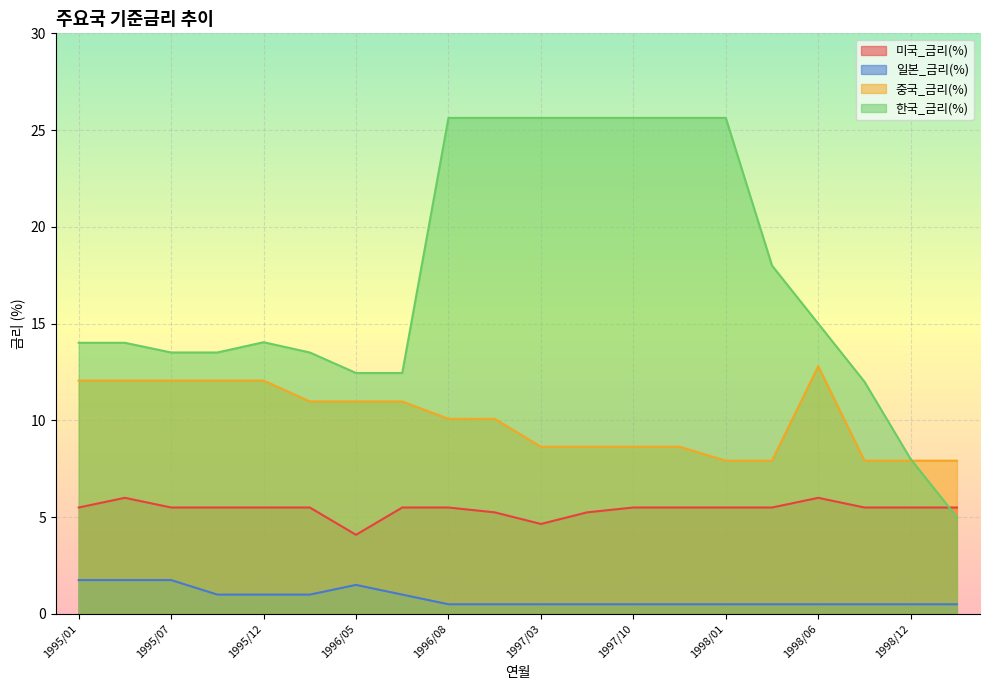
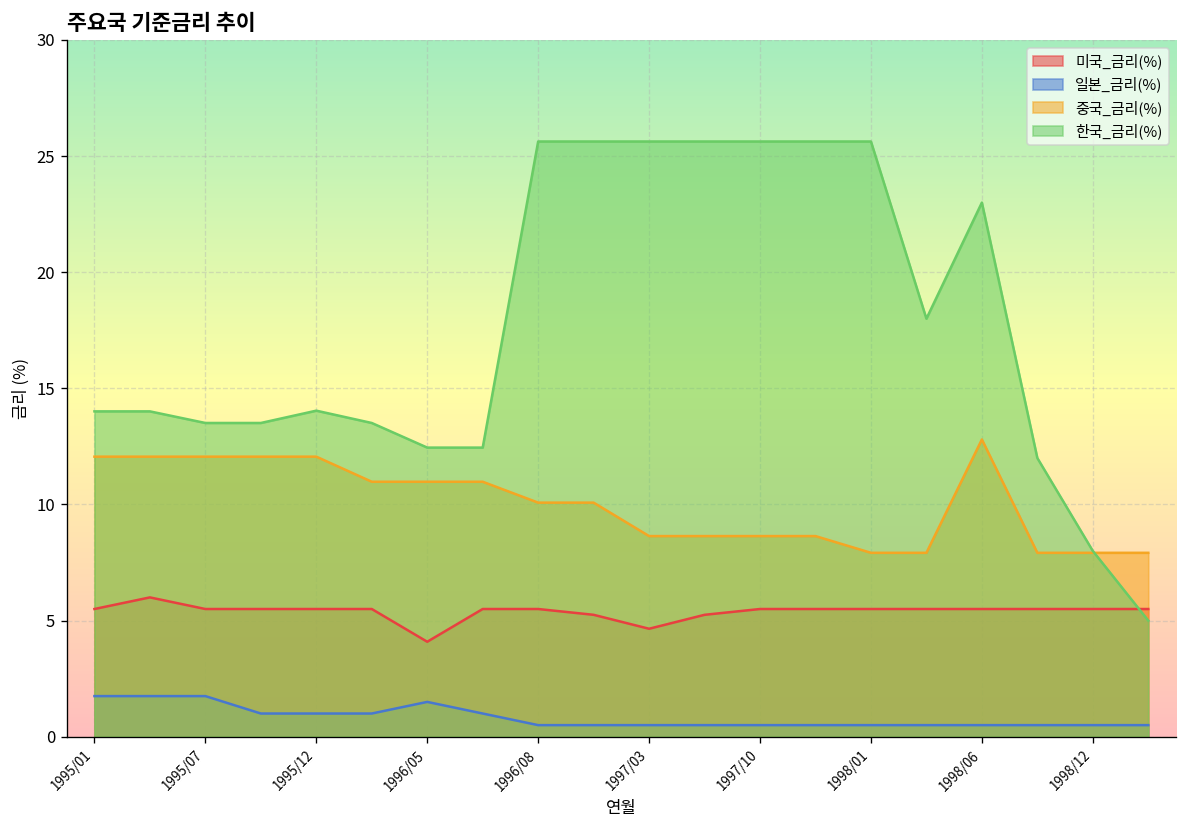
  {
    "미국_금리(%)": {
      "1995/01": 5.5,
      "1995/07": 5.5,
      "1995/12": 5.5,
      "1996/05": 4.1,
      "1996/08": 5.5,
      "1997/03": 4.7,
      "1997/10": 5.5,
      "1998/01": 5.5,
-     "1998/06": 6.0,
+     "1998/06": 5.5,
      "1998/12": 5.5
    },
    "일본_금리(%)": {
      "1995/01": 1.8,
      "1995/07": 1.8,
      "1995/12": 1.0,
      "1996/05": 1.5,
      "1996/08": 0.5,
      "1997/03": 0.5,
      "1997/10": 0.5,
      "1998/01": 0.5,
      "1998/06": 0.5,
      "1998/12": 0.5
    },
    "중국_금리(%)": {
      "1995/01": 12.1,
      "1995/07": 12.1,
      "1995/12": 12.1,
      "1996/05": 11.0,
      "1996/08": 10.1,
      "1997/03": 8.6,
      "1997/10": 8.6,
      "1998/01": 7.9,
      "1998/06": 12.8
    },
    "한국_금리(%)": {
      "1995/01": 14,
      "1995/07": 13.5,
      "1995/12": 14,
      "1996/05": 12.5,
      "1996/08": 25.6,
      "1997/03": 25.6,
      "1997/10": 25.6,
      "1998/01": 25.6,
-     "1998/06": 15
+     "1998/06": 23
    }
  }
